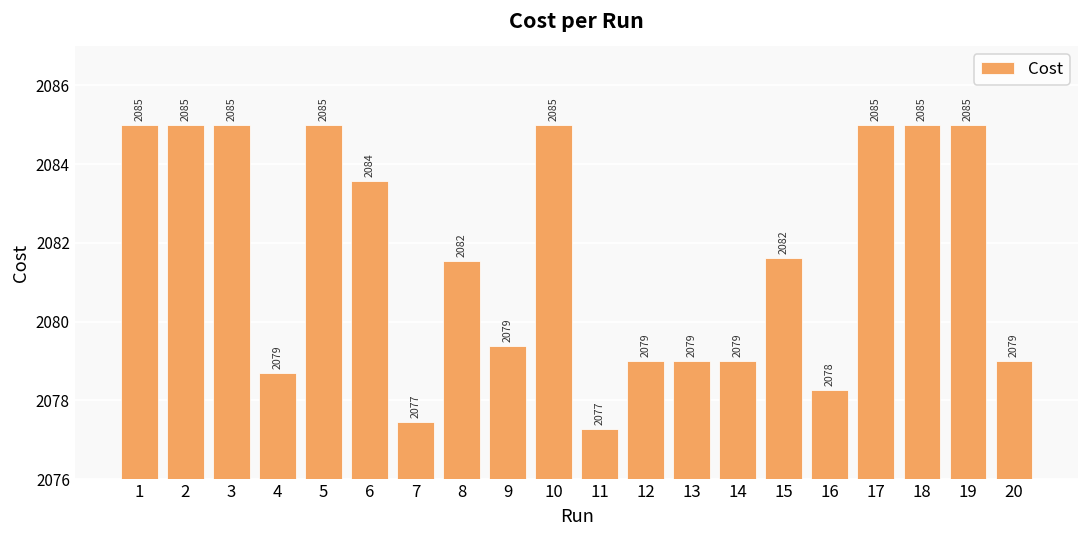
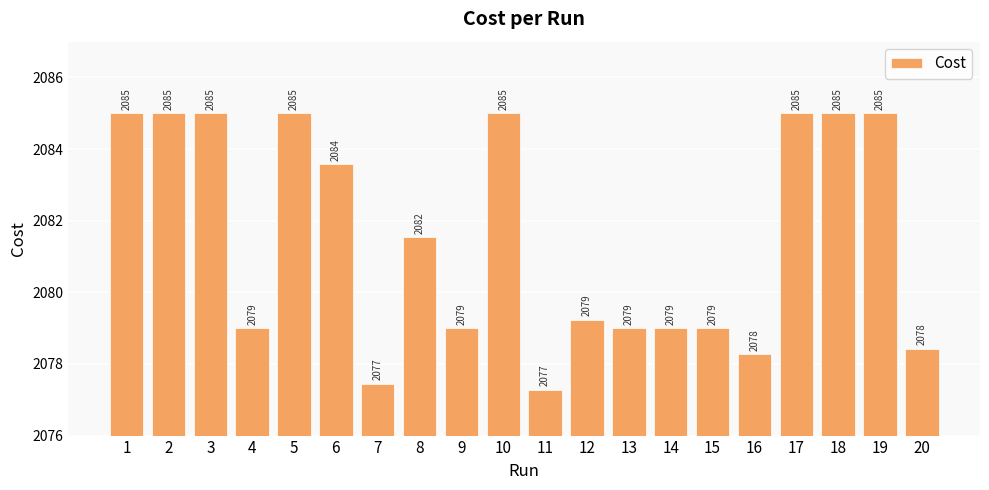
  {
    "1": 2085,
    "2": 2085,
    "3": 2085,
-   "4": 2078.7,
+   "4": 2079.0,
    "5": 2085,
    "6": 2084,
    "7": 2077,
    "8": 2082,
-   "9": 2079.4,
+   "9": 2079.0,
    "10": 2085,
    "11": 2077,
-   "12": 2079.0,
+   "12": 2079.2,
    "13": 2079,
    "14": 2079,
-   "15": 2082,
+   "15": 2079,
    "16": 2078,
    "17": 2085,
    "18": 2085,
    "19": 2085,
-   "20": 2079
+   "20": 2078
  }
